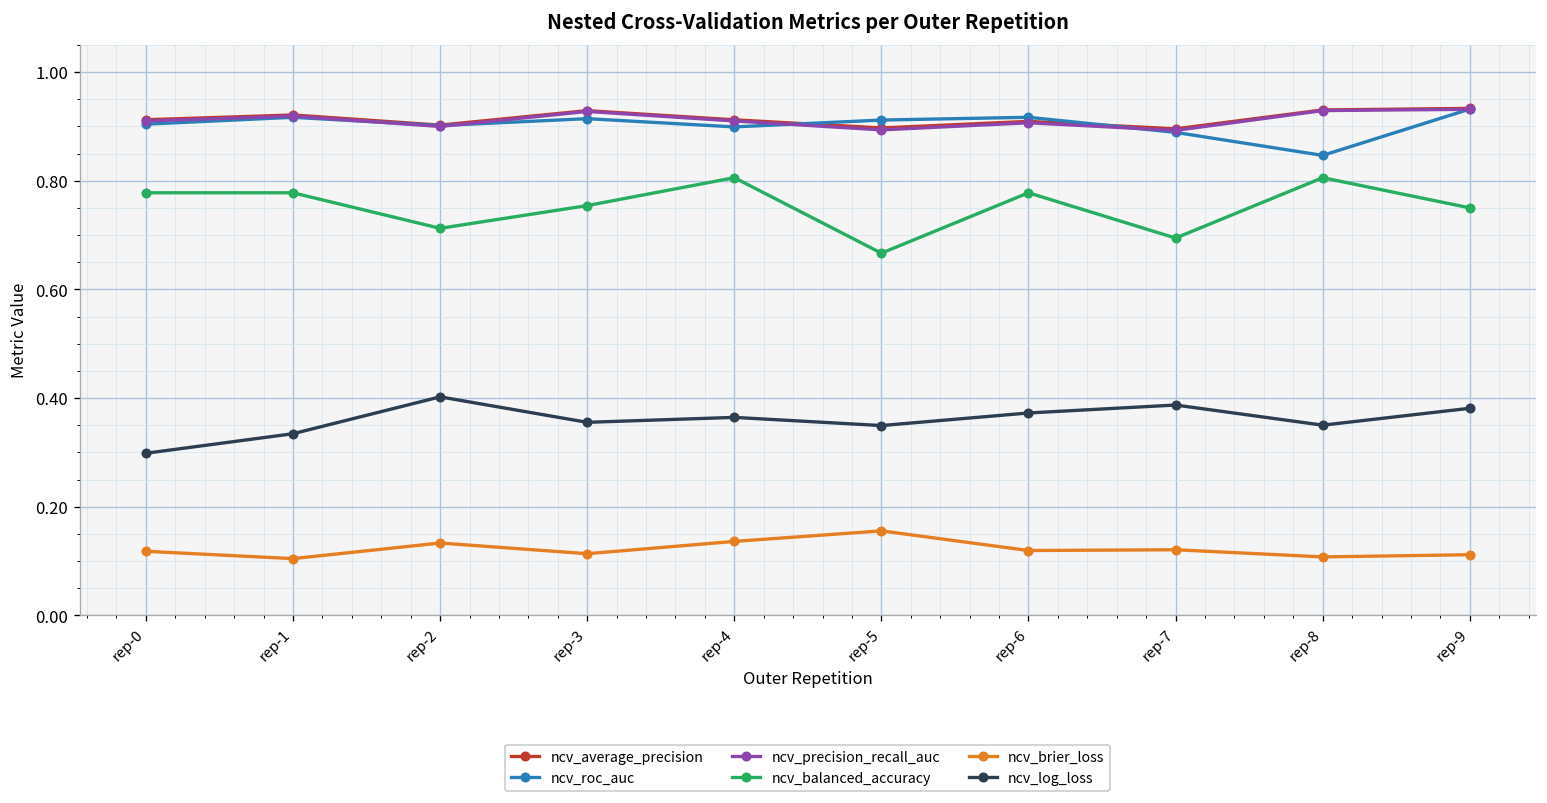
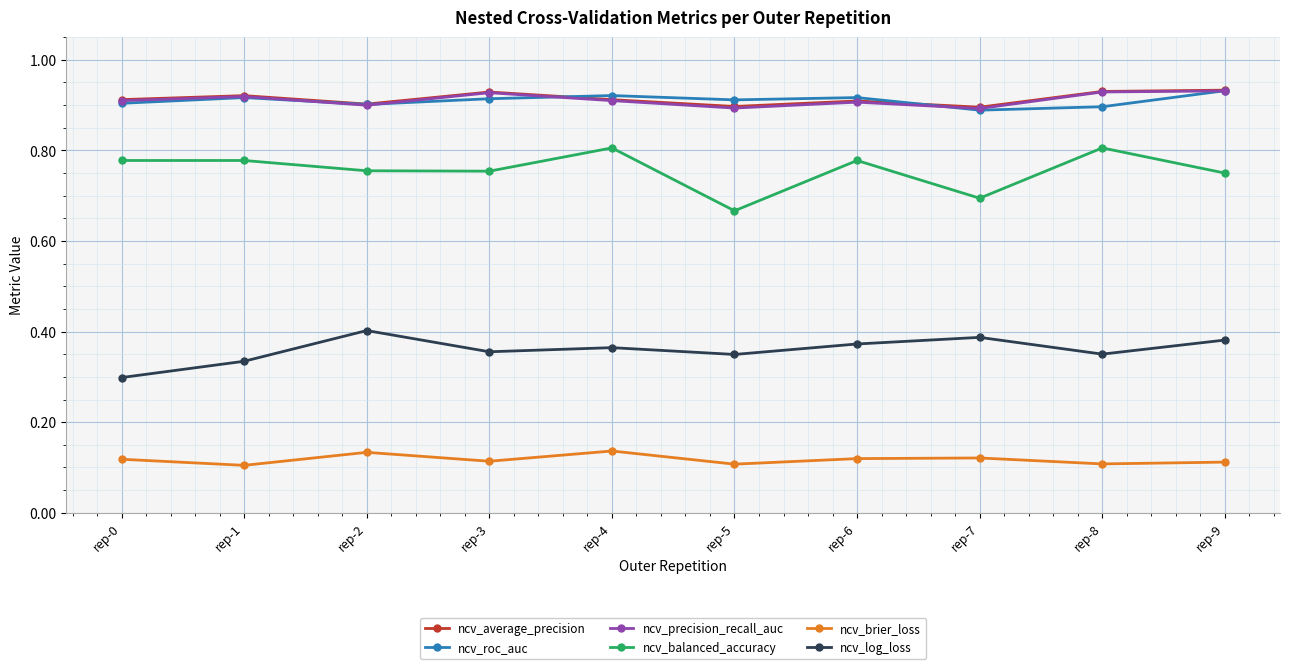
  {
    "ncv_roc_auc": {
      "rep-0": 0.90,
      "rep-3": 0.91,
-     "rep-4": 0.90,
+     "rep-4": 0.92,
      "rep-5": 0.91,
      "rep-6": 0.92,
-     "rep-8": 0.85
+     "rep-8": 0.90
    },
    "ncv_balanced_accuracy": {
      "rep-0": 0.78,
      "rep-1": 0.78,
-     "rep-2": 0.71,
+     "rep-2": 0.76,
      "rep-3": 0.75,
      "rep-4": 0.81,
      "rep-5": 0.67,
      "rep-6": 0.78,
      "rep-7": 0.69,
      "rep-8": 0.81,
      "rep-9": 0.75
    },
    "ncv_brier_loss": {
      "rep-0": 0.12,
      "rep-1": 0.10,
      "rep-2": 0.13,
      "rep-3": 0.11,
      "rep-4": 0.14,
-     "rep-5": 0.16,
+     "rep-5": 0.11,
      "rep-6": 0.12,
      "rep-7": 0.12,
      "rep-8": 0.11,
      "rep-9": 0.11
    },
    "ncv_log_loss": {
      "rep-0": 0.30,
      "rep-1": 0.33,
      "rep-2": 0.40,
      "rep-3": 0.36,
      "rep-4": 0.36,
      "rep-5": 0.35,
      "rep-6": 0.37,
      "rep-7": 0.39,
      "rep-8": 0.35,
      "rep-9": 0.38
    }
  }
